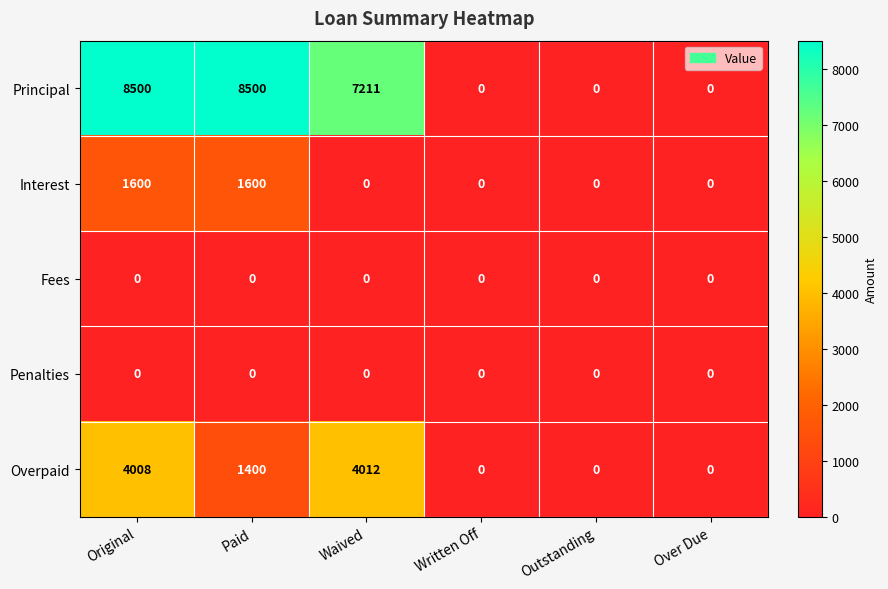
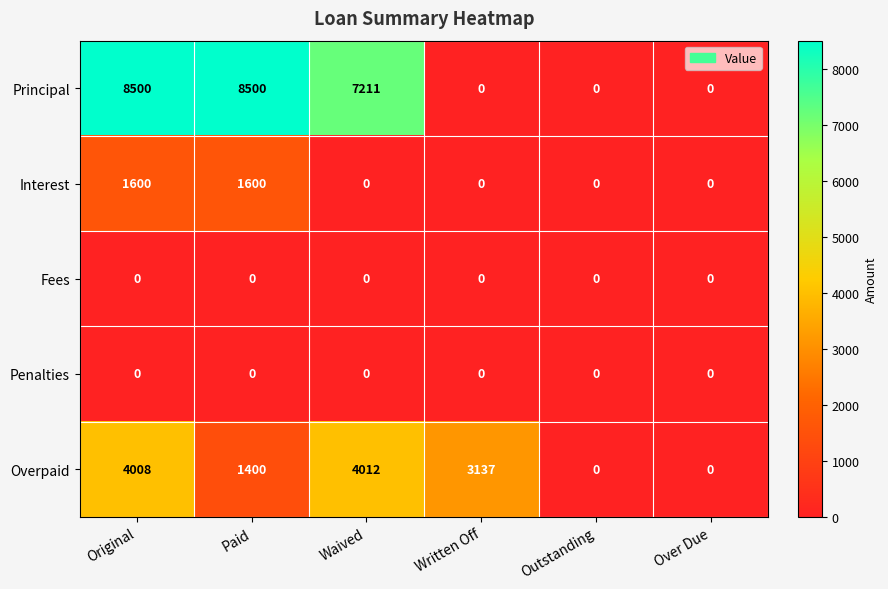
  {
    "Principal": {
      "Original": 8500,
      "Paid": 8500,
      "Waived": 7211,
      "Written Off": 0,
      "Outstanding": 0,
      "Over Due": 0
    },
    "Interest": {
      "Original": 1600,
      "Paid": 1600,
      "Waived": 0,
      "Written Off": 0,
      "Outstanding": 0,
      "Over Due": 0
    },
    "Fees": {
      "Original": 0,
      "Paid": 0,
      "Waived": 0,
      "Written Off": 0,
      "Outstanding": 0,
      "Over Due": 0
    },
    "Penalties": {
      "Original": 0,
      "Paid": 0,
      "Waived": 0,
      "Written Off": 0,
      "Outstanding": 0,
      "Over Due": 0
    },
    "Overpaid": {
      "Original": 4008,
      "Paid": 1400,
      "Waived": 4012,
-     "Written Off": 0,
+     "Written Off": 3137,
      "Outstanding": 0,
      "Over Due": 0
    }
  }
